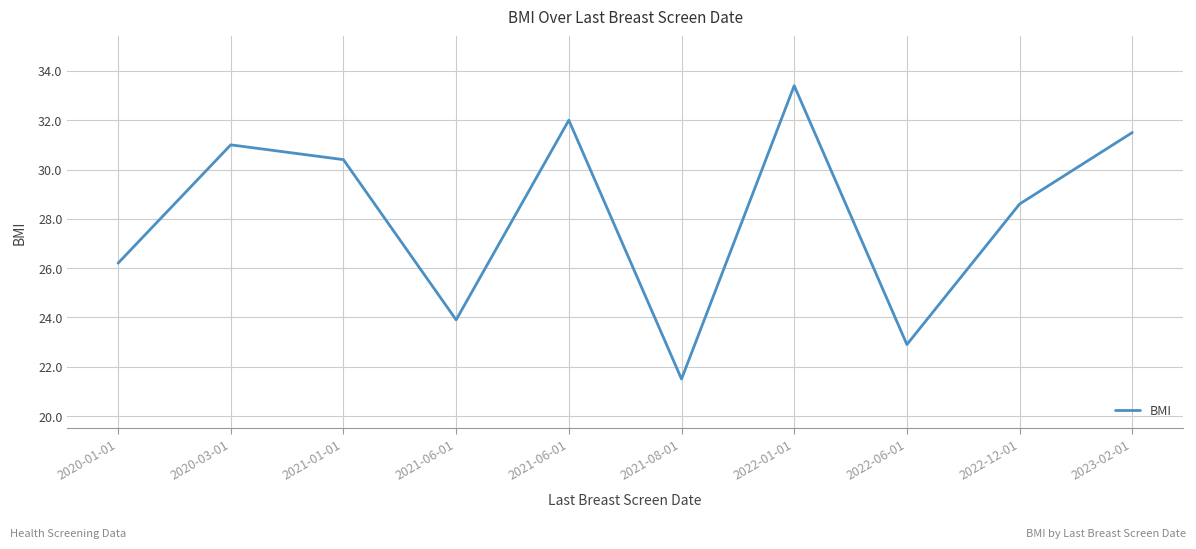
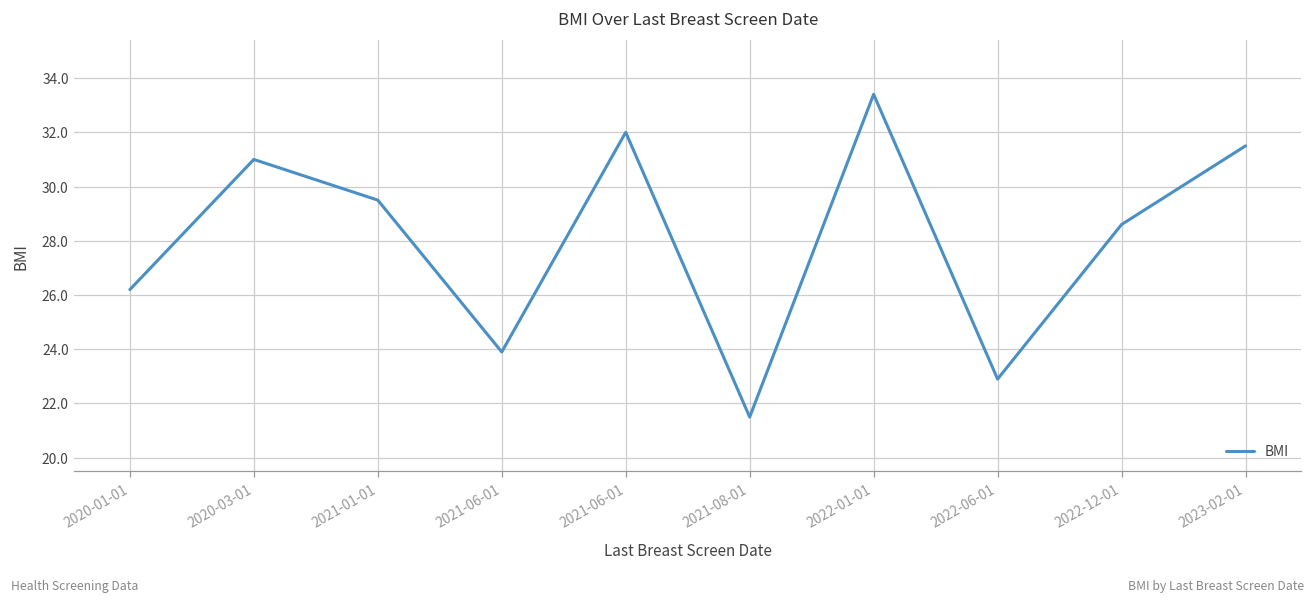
  {
    "2020-01-01": 26.2,
    "2020-03-01": 31.0,
-   "2021-01-01": 30.4,
+   "2021-01-01": 29.5,
    "2021-08-01": 21.5,
    "2022-01-01": 33.4,
    "2022-06-01": 22.9,
    "2022-12-01": 28.6,
    "2023-02-01": 31.5
  }
